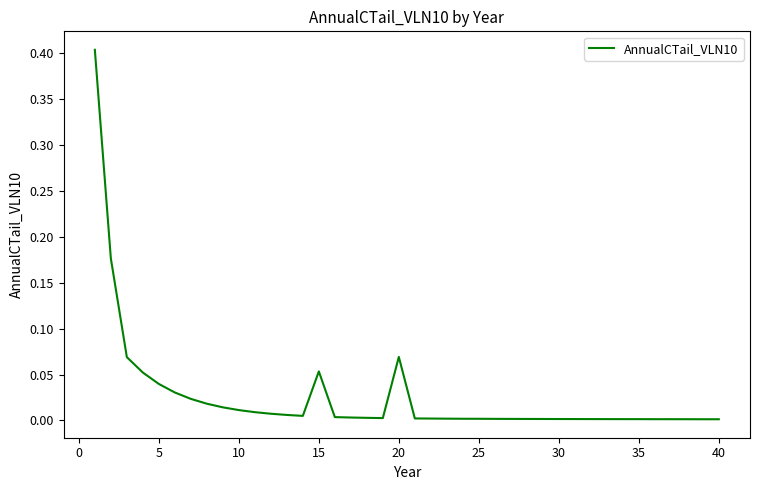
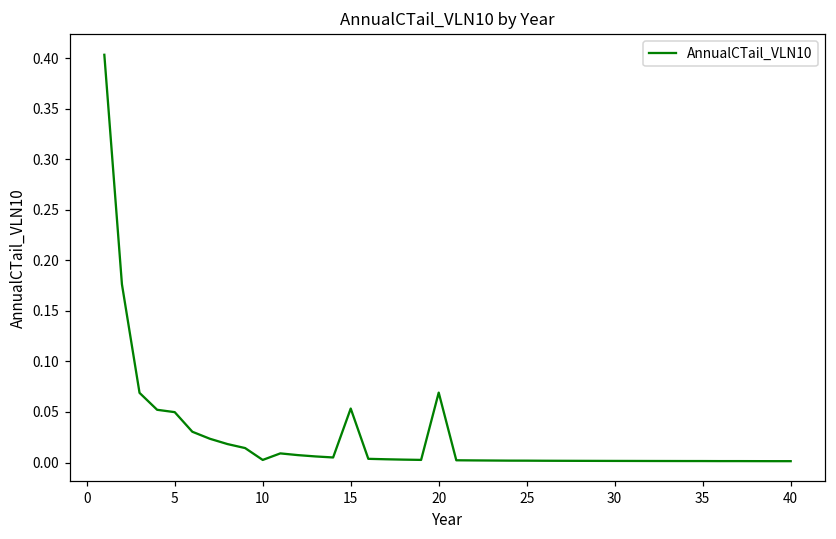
  {
-   "5": 0.04,
-   "10": 0.01,
+   "5": 0.05,
+   "10": 0.00,
    "15": 0.05,
    "20": 0.07,
    "25": 0.00,
    "30": 0.00,
    "35": 0.00,
    "40": 0.00
  }
